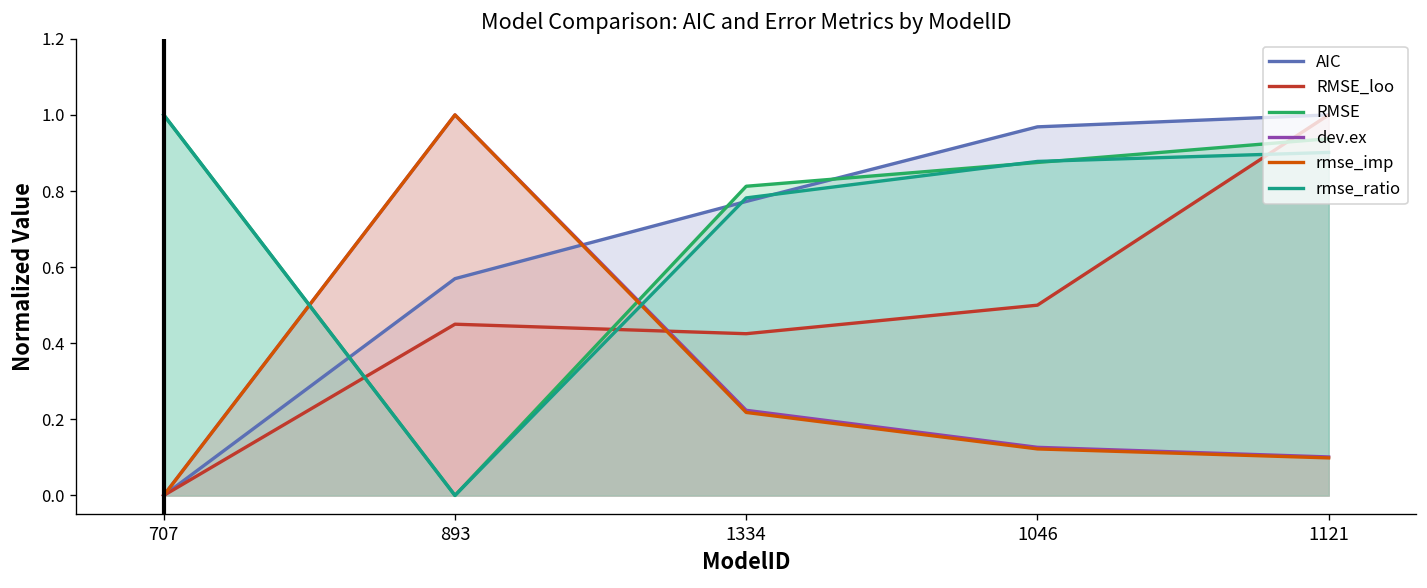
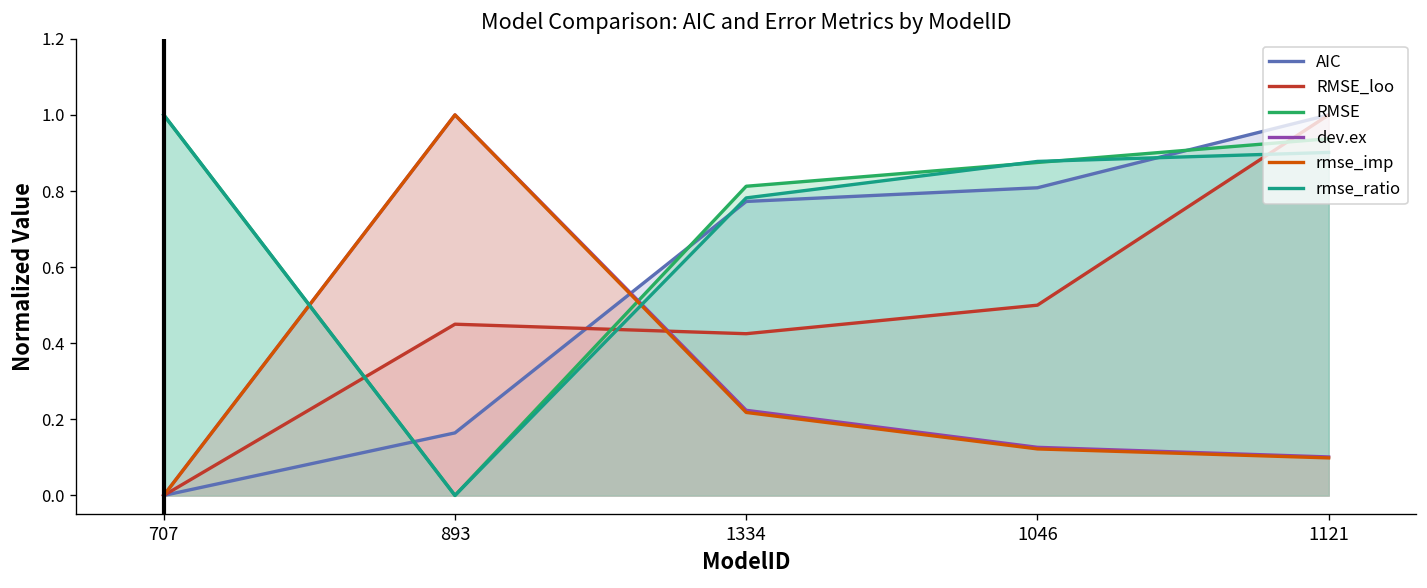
  {
    "AIC": {
-     "893": 0.57,
+     "893": 0.16,
      "1334": 0.77,
-     "1046": 0.97
+     "1046": 0.81
    }
  }
